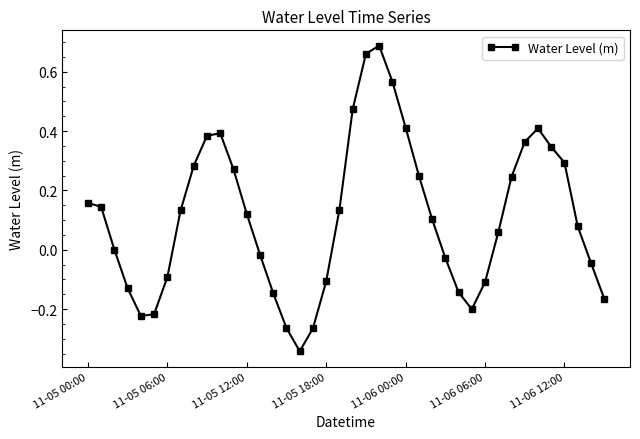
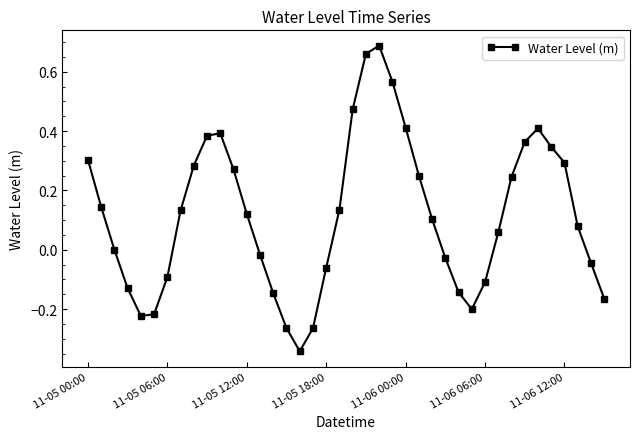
  {
-   "11-05 00:00": 0.16,
+   "11-05 00:00": 0.30,
    "11-05 06:00": -0.09,
    "11-05 12:00": 0.12,
-   "11-05 18:00": -0.11,
+   "11-05 18:00": -0.06,
    "11-06 00:00": 0.41,
    "11-06 06:00": -0.11,
    "11-06 12:00": 0.29
  }
